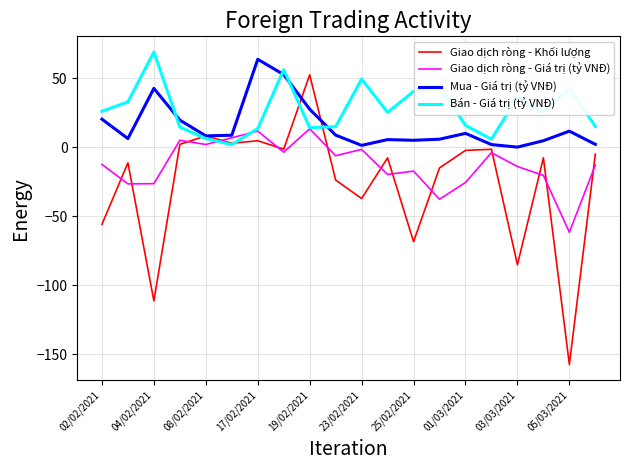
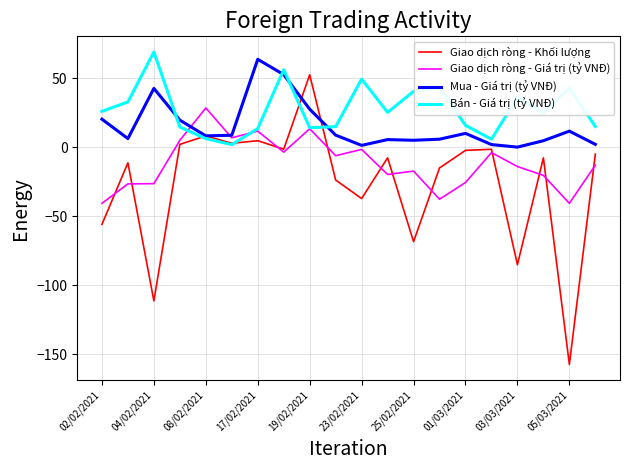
  {
    "Giao dịch ròng - Khối lượng": {
      "02/02/2021": -56,
      "04/02/2021": -111,
      "17/02/2021": 5,
      "19/02/2021": 53,
      "23/02/2021": -37,
      "25/02/2021": -68,
      "01/03/2021": -2,
      "03/03/2021": -85,
      "05/03/2021": -158
    },
    "Giao dịch ròng - Giá trị (tỷ VNĐ)": {
-     "02/02/2021": -12,
+     "02/02/2021": -41,
      "04/02/2021": -26,
-     "08/02/2021": 2,
+     "08/02/2021": 28,
      "23/02/2021": -2,
      "25/02/2021": -17,
      "01/03/2021": -26,
      "03/03/2021": -14,
-     "05/03/2021": -62
+     "05/03/2021": -41
    },
    "Mua - Giá trị (tỷ VNĐ)": {
      "02/02/2021": 20,
      "04/02/2021": 43,
      "17/02/2021": 64,
      "19/02/2021": 28,
      "23/02/2021": 1,
      "25/02/2021": 5,
      "01/03/2021": 10,
      "03/03/2021": 0,
      "05/03/2021": 12
    },
    "Bán - Giá trị (tỷ VNĐ)": {
      "02/02/2021": 26,
      "04/02/2021": 69,
      "08/02/2021": 6,
      "23/02/2021": 49,
      "25/02/2021": 40,
      "01/03/2021": 16
    }
  }
